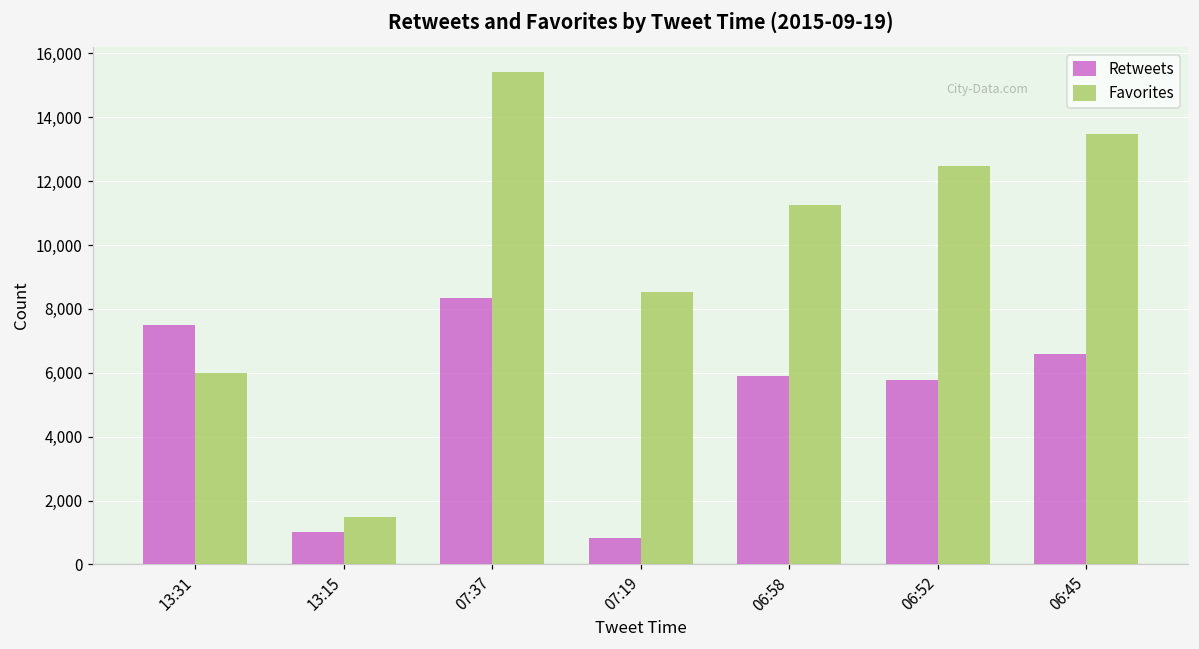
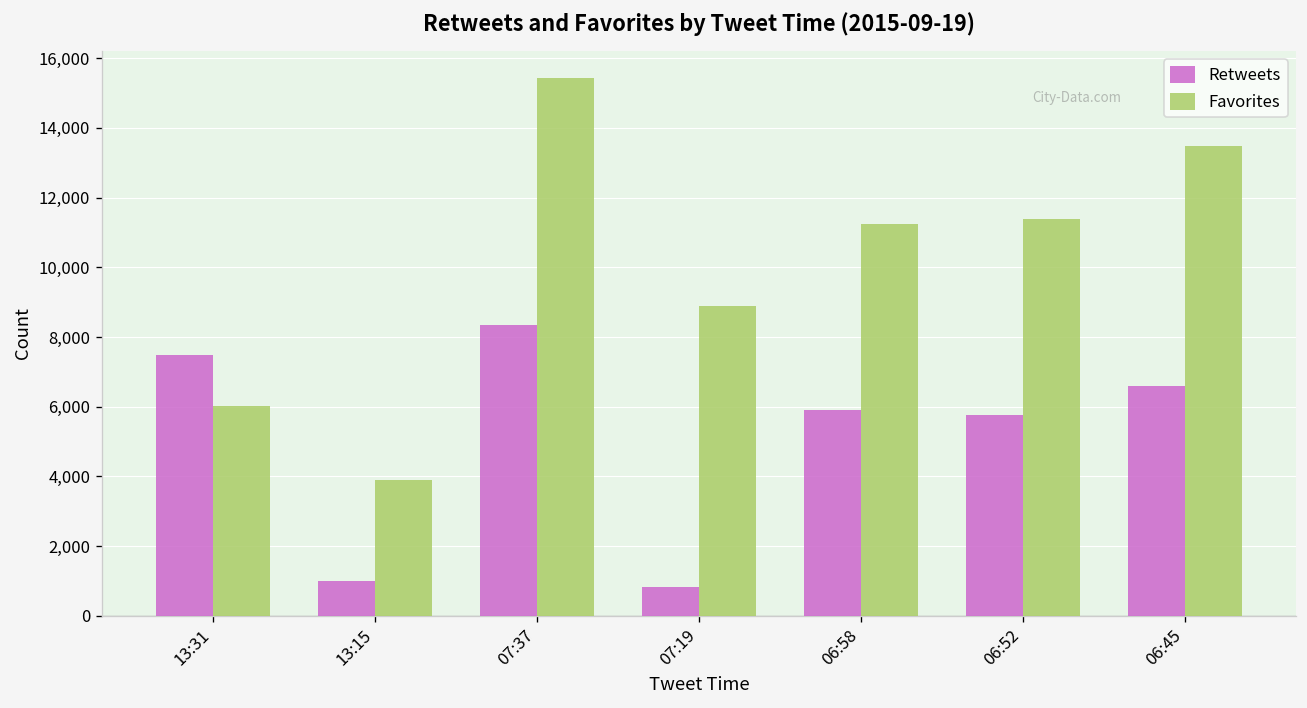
  {
    "Retweets": {
      "13:31": "7,500",
      "13:15": "1,000",
      "07:37": "8,300",
      "07:19": "800",
      "06:58": "5,900",
      "06:52": "5,800",
      "06:45": "6,600"
    },
    "Favorites": {
      "13:31": "6,000",
-     "13:15": "1,500",
+     "13:15": "3,900",
      "07:37": "15,400",
-     "07:19": "8,500",
+     "07:19": "8,900",
      "06:58": "11,200",
-     "06:52": "12,500",
+     "06:52": "11,400",
      "06:45": "13,500"
    }
  }
